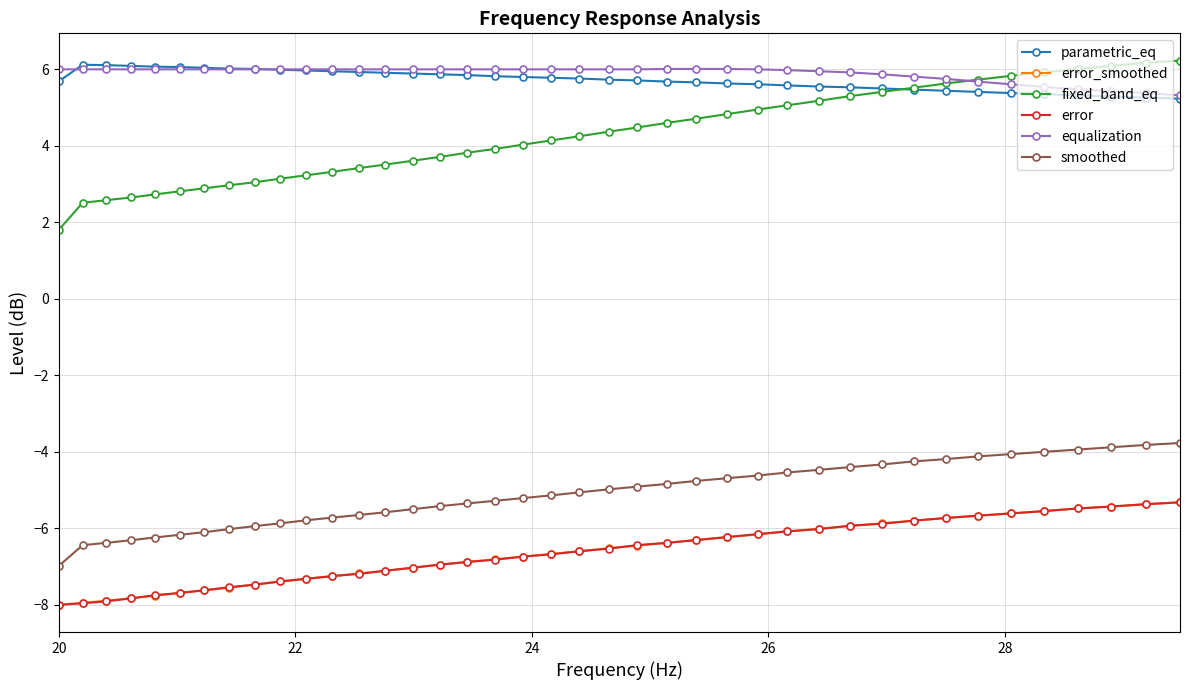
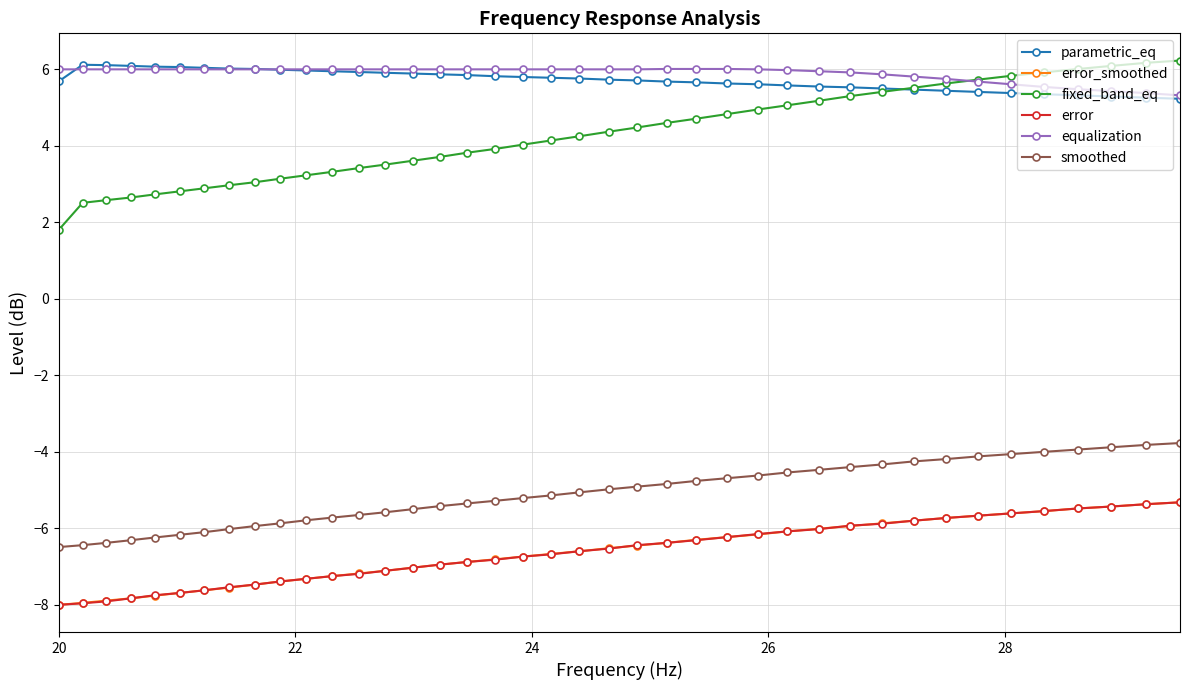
  {
    "parametric_eq": {
      "20": 5.7
    },
    "fixed_band_eq": {
      "20": 1.8
    },
    "equalization": {
      "20": 6.0
    },
    "smoothed": {
-     "20": -7.0
+     "20": -6.5
    }
  }
